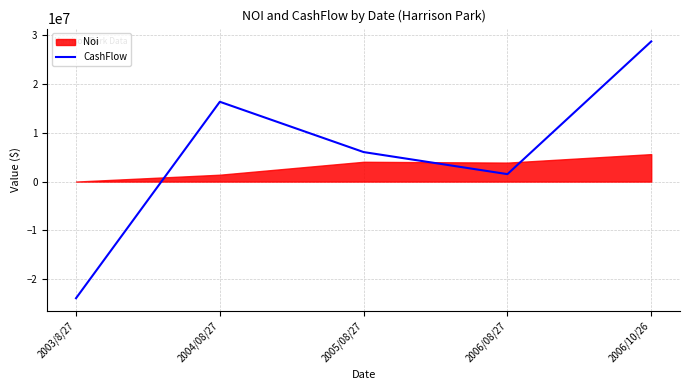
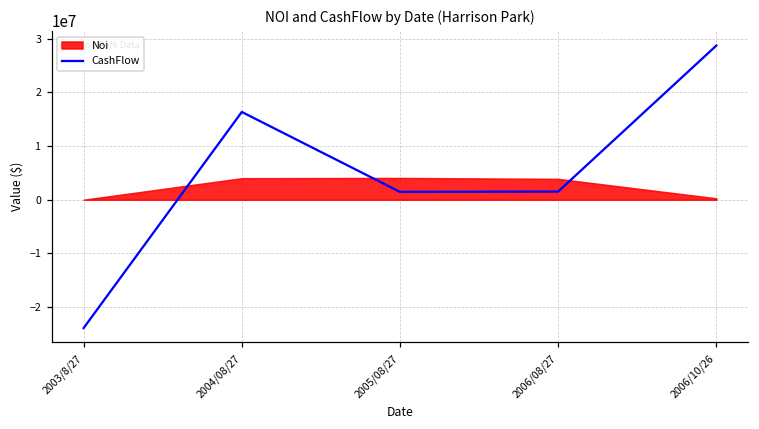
  {
    "CashFlow": {
      "2003/8/27": -24000000,
      "2004/08/27": 16000000,
-     "2005/08/27": 6000000,
+     "2005/08/27": 1000000,
      "2006/08/27": 2000000,
      "2006/10/26": 29000000
    },
    "Noi": {
      "2003/8/27": 0,
-     "2004/08/27": 1000000,
+     "2004/08/27": 4000000,
      "2005/08/27": 4000000,
      "2006/08/27": 4000000,
-     "2006/10/26": 6000000
+     "2006/10/26": 0
    }
  }
